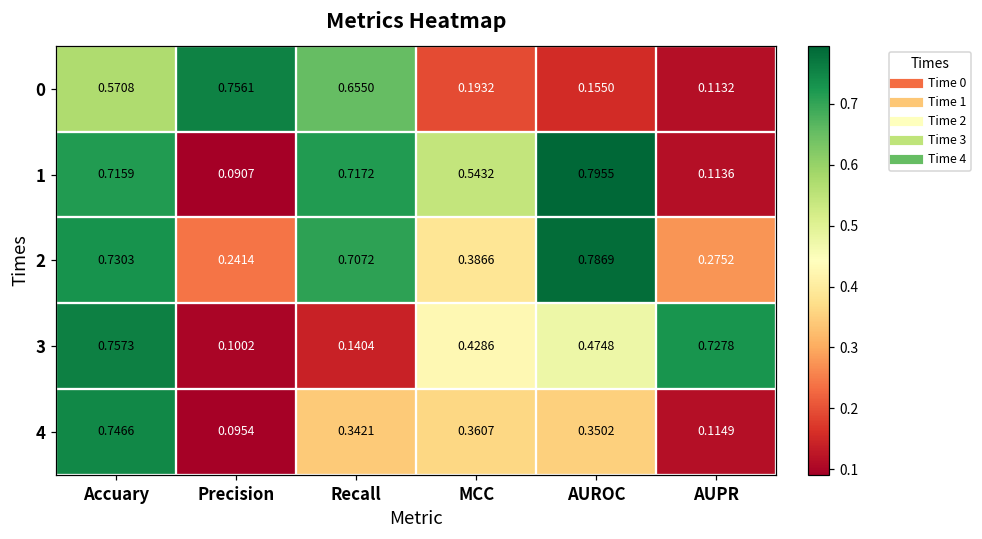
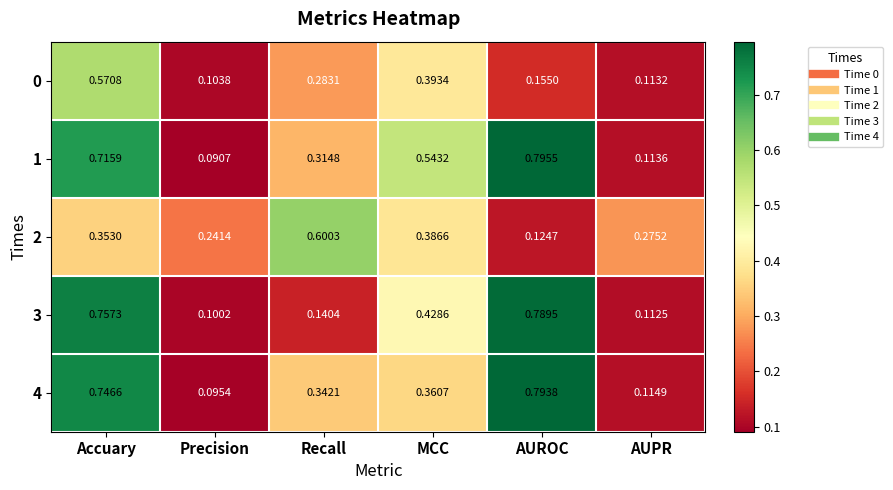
  {
    "0": {
      "Accuary": 0.5708,
-     "Precision": 0.7561,
-     "Recall": 0.6550,
-     "MCC": 0.1932,
+     "Precision": 0.1038,
+     "Recall": 0.2831,
+     "MCC": 0.3934,
      "AUROC": 0.1550,
      "AUPR": 0.1132
    },
    "1": {
      "Accuary": 0.7159,
      "Precision": 0.0907,
-     "Recall": 0.7172,
+     "Recall": 0.3148,
      "MCC": 0.5432,
      "AUROC": 0.7955,
      "AUPR": 0.1136
    },
    "2": {
-     "Accuary": 0.7303,
+     "Accuary": 0.3530,
      "Precision": 0.2414,
-     "Recall": 0.7072,
+     "Recall": 0.6003,
      "MCC": 0.3866,
-     "AUROC": 0.7869,
+     "AUROC": 0.1247,
      "AUPR": 0.2752
    },
    "3": {
      "Accuary": 0.7573,
      "Precision": 0.1002,
      "Recall": 0.1404,
      "MCC": 0.4286,
-     "AUROC": 0.4748,
-     "AUPR": 0.7278
+     "AUROC": 0.7895,
+     "AUPR": 0.1125
    },
    "4": {
      "Accuary": 0.7466,
      "Precision": 0.0954,
      "Recall": 0.3421,
      "MCC": 0.3607,
-     "AUROC": 0.3502,
+     "AUROC": 0.7938,
      "AUPR": 0.1149
    }
  }
